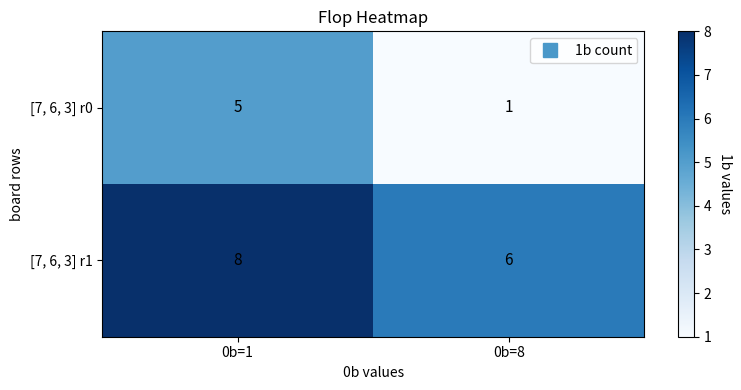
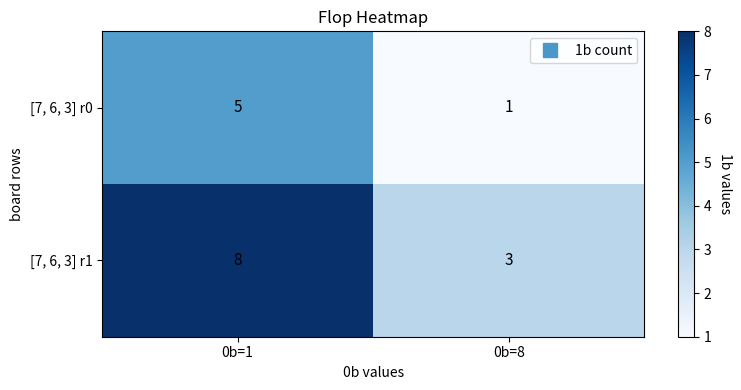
  {
    "[7, 6, 3] r0": {
      "0b=1": 5,
      "0b=8": 1
    },
    "[7, 6, 3] r1": {
      "0b=1": 8,
-     "0b=8": 6
+     "0b=8": 3
    }
  }
